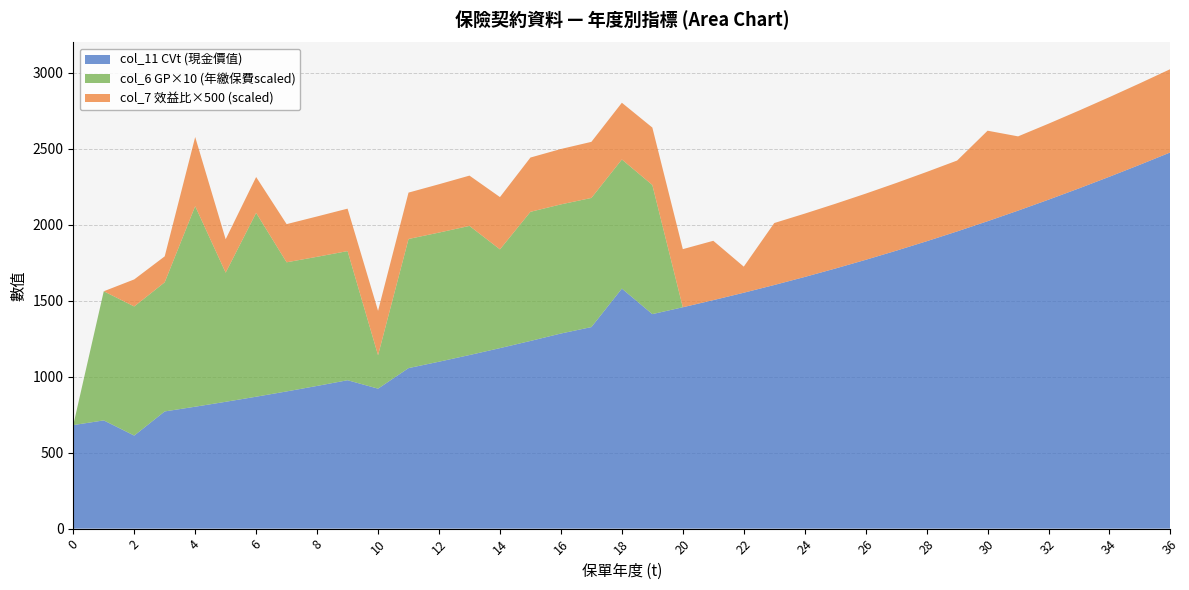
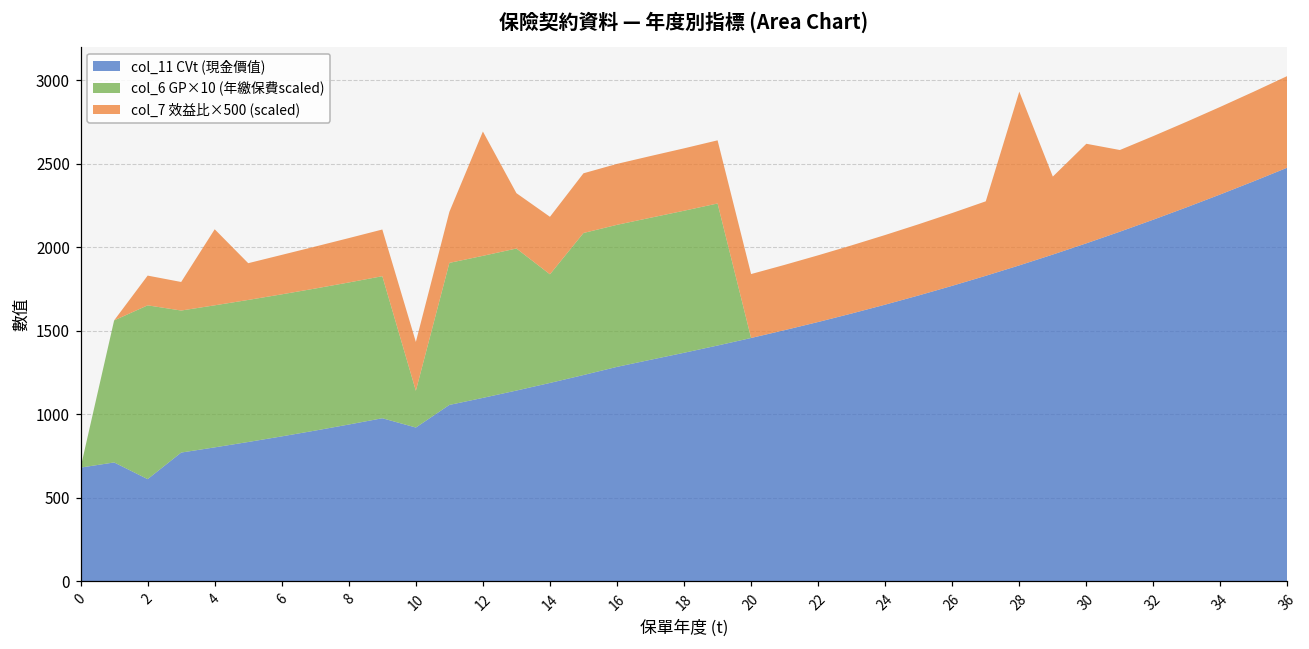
  {
    "col_11 CVt (現金價值)": {
      "2": 610,
      "4": 800,
      "6": 870,
      "8": 940,
      "10": 920,
      "12": 1100,
      "14": 1190,
      "16": 1280,
-     "18": 1580
+     "18": 1370
    },
    "col_6 GP×10 (年繳保費scaled)": {
-     "2": 850,
-     "4": 1320,
-     "6": 1210,
+     "2": 1040,
+     "4": 850,
+     "6": 850,
      "8": 850,
      "10": 220,
      "12": 850,
      "14": 650,
      "16": 850,
      "18": 850
    },
    "col_7 效益比×500 (scaled)": {
      "2": 180,
      "4": 460,
      "6": 240,
      "8": 270,
      "10": 290,
-     "12": 320,
+     "12": 740,
      "14": 340,
      "16": 360,
      "18": 370,
      "20": 380,
-     "22": 170,
+     "22": 400,
      "24": 420,
      "26": 440,
-     "28": 460,
+     "28": 1040,
      "30": 600,
      "32": 500,
      "34": 520,
      "36": 550
    }
  }
